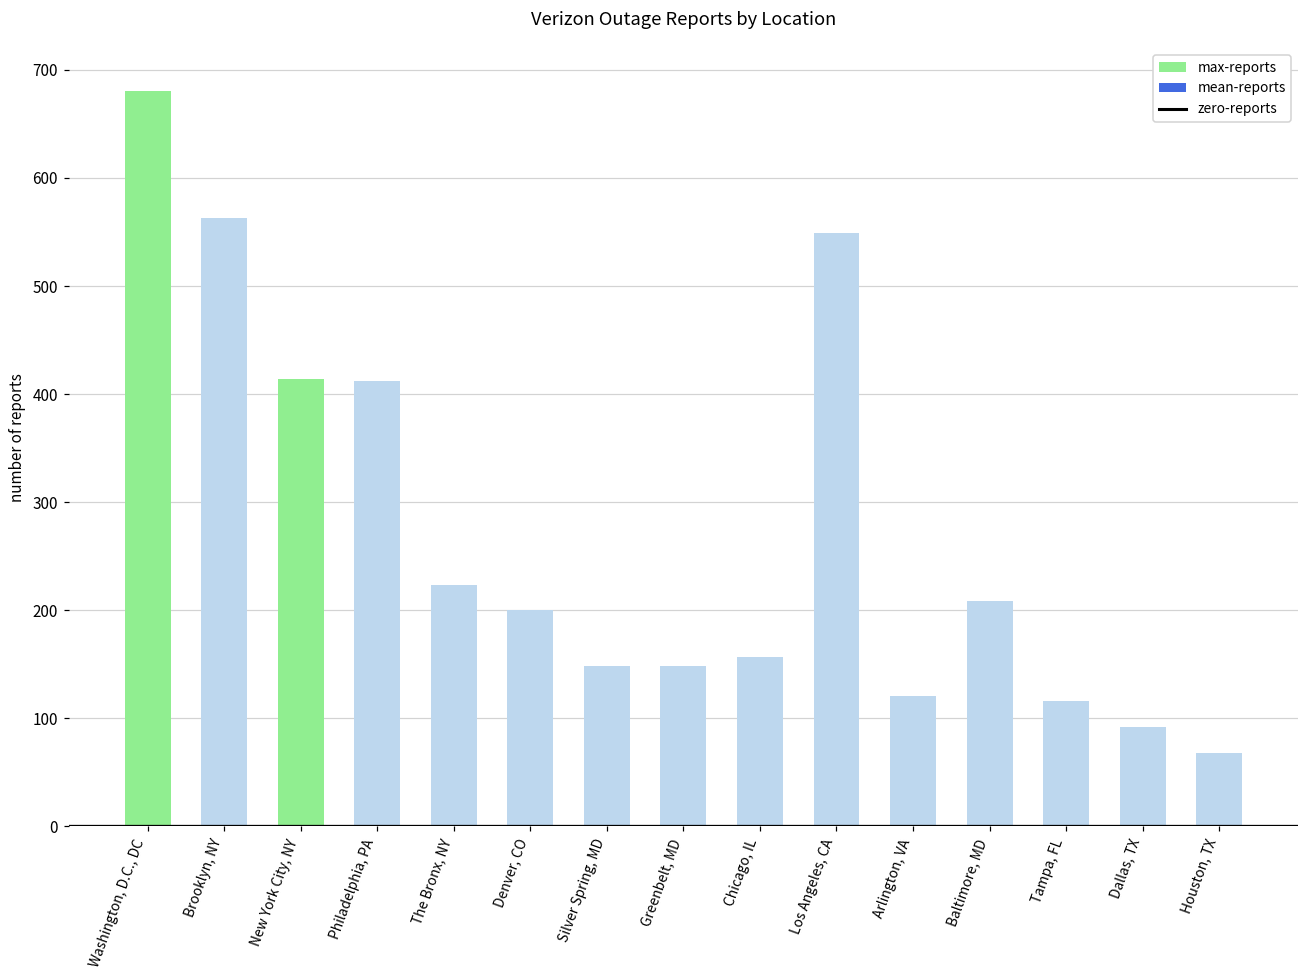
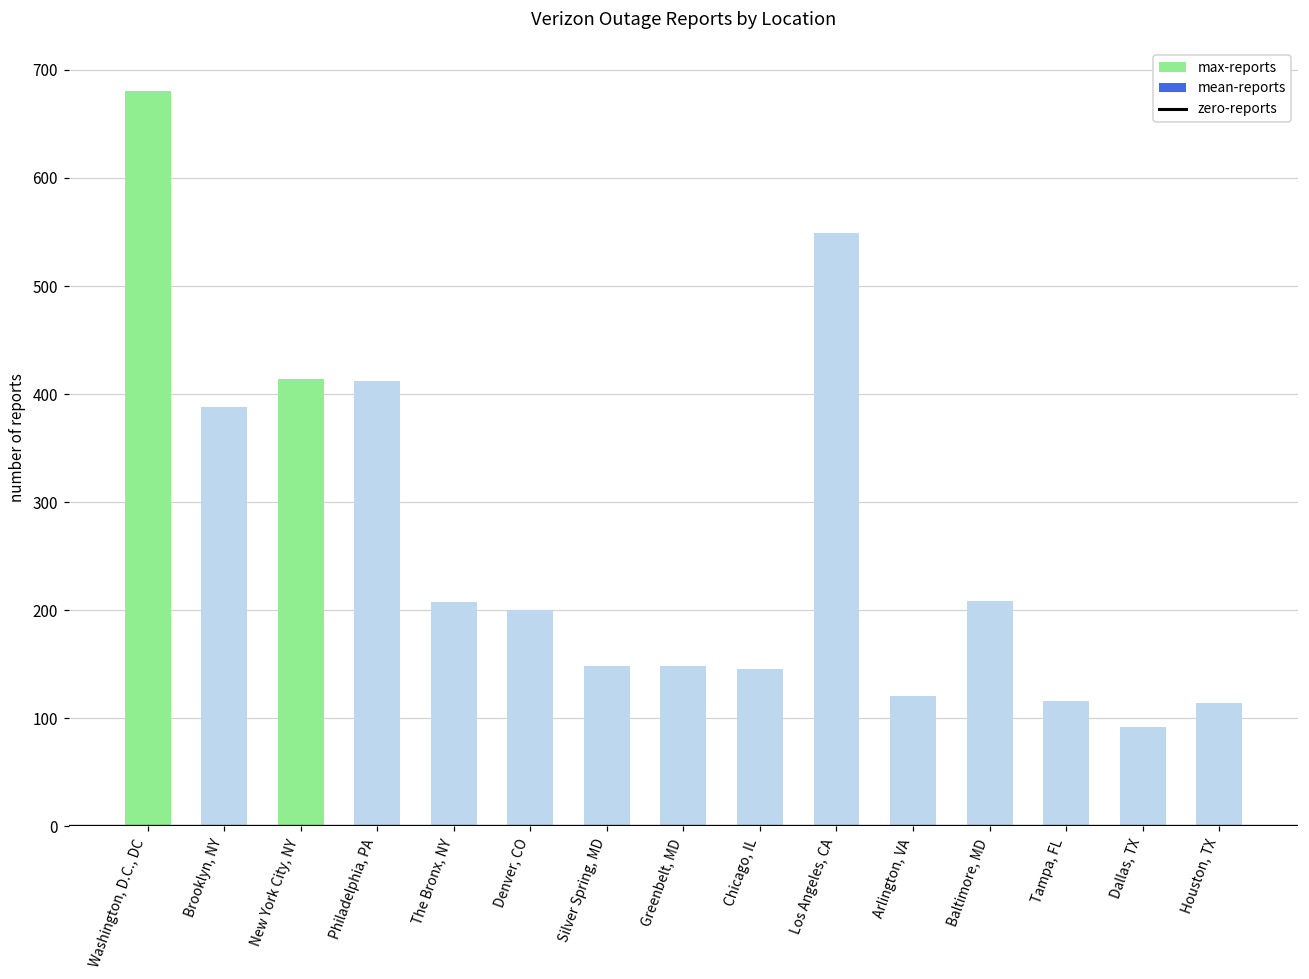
  {
    "Washington, D.C., DC": 680,
-   "Brooklyn, NY": 560,
+   "Brooklyn, NY": 390,
    "New York City, NY": 410,
    "Philadelphia, PA": 410,
-   "The Bronx, NY": 220,
+   "The Bronx, NY": 210,
    "Denver, CO": 200,
    "Silver Spring, MD": 150,
    "Greenbelt, MD": 150,
-   "Chicago, IL": 160,
+   "Chicago, IL": 150,
    "Los Angeles, CA": 550,
    "Arlington, VA": 120,
    "Baltimore, MD": 210,
    "Tampa, FL": 120,
    "Dallas, TX": 90,
-   "Houston, TX": 70
+   "Houston, TX": 110
  }
